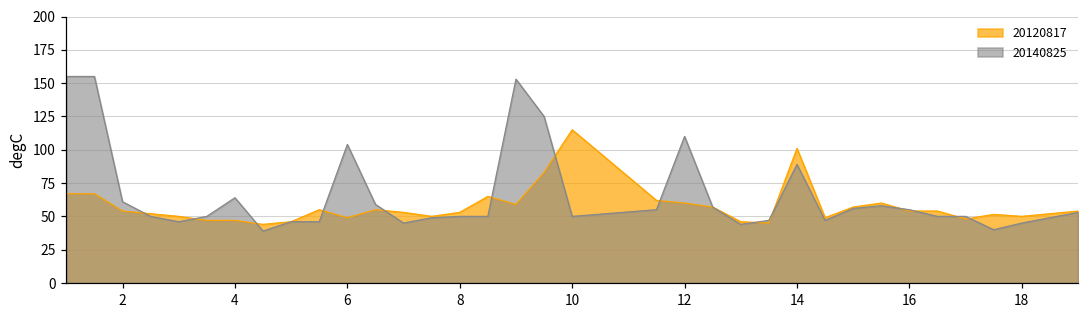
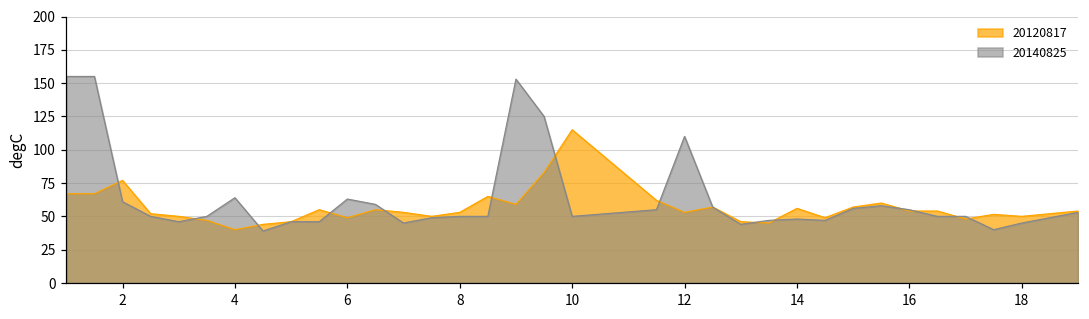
  {
    "20120817": {
-     "2": 54,
-     "4": 47,
+     "2": 77,
+     "4": 40,
      "6": 49,
      "8": 53,
      "10": 115,
-     "12": 60,
-     "14": 101,
+     "12": 53,
+     "14": 56,
      "18": 50
    },
    "20140825": {
      "2": 61,
      "4": 64,
-     "6": 104,
+     "6": 63,
      "8": 50,
      "10": 50,
      "12": 110,
-     "14": 89,
+     "14": 48,
      "18": 45
    }
  }
